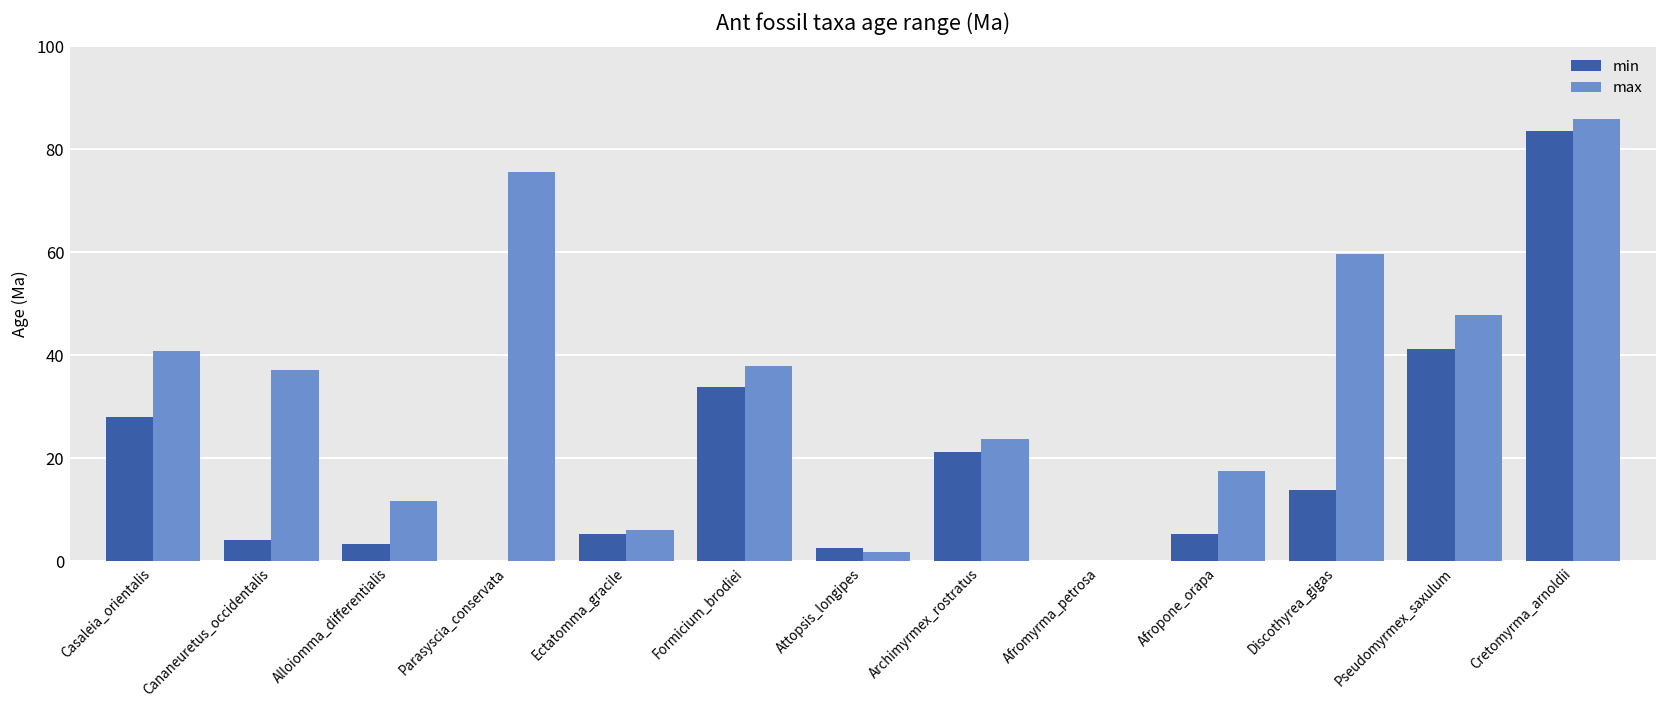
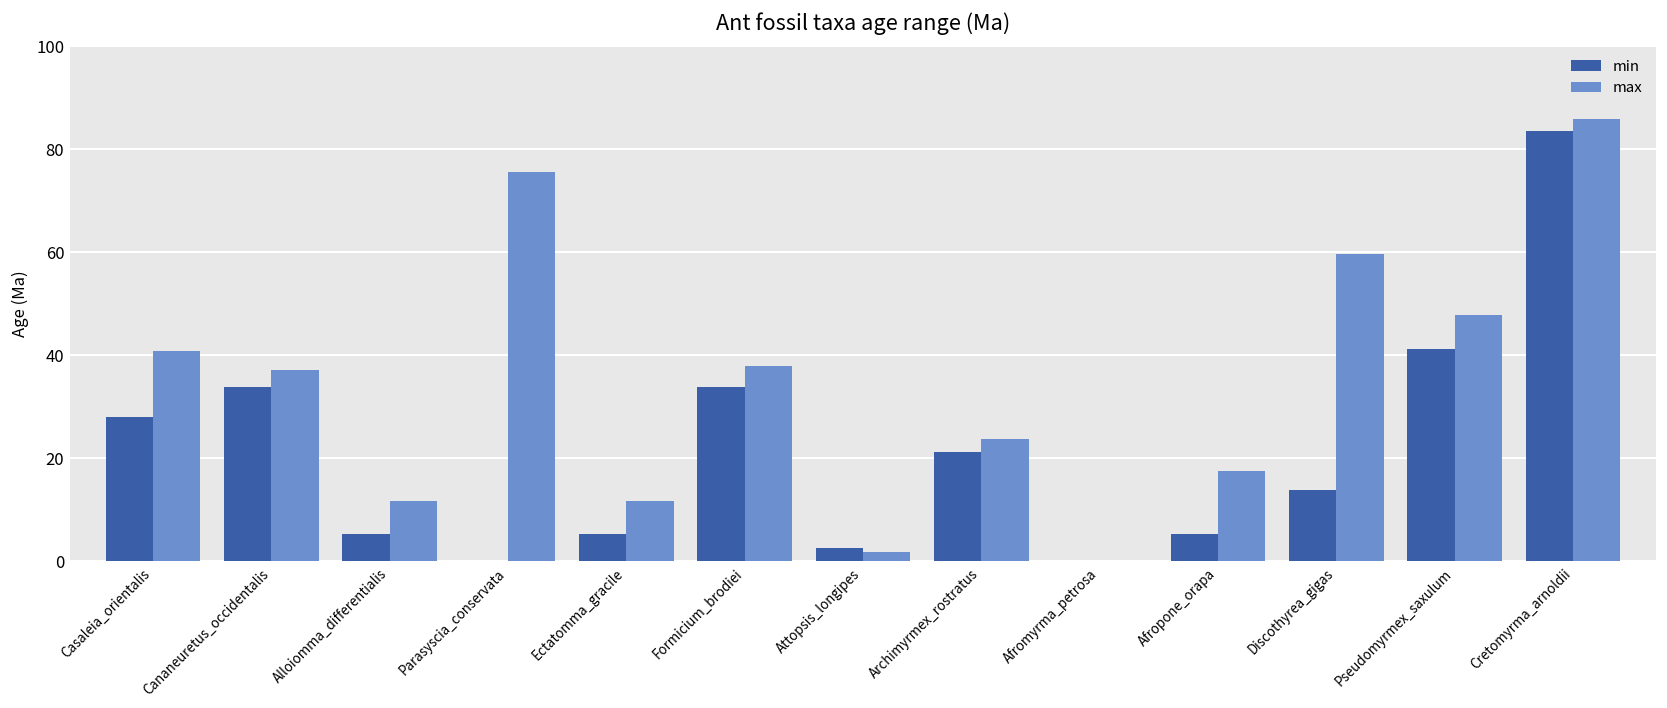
  {
    "min": {
      "Casaleia_orientalis": 28,
-     "Cananeuretus_occidentalis": 4,
-     "Alloiomma_differentialis": 3,
+     "Cananeuretus_occidentalis": 34,
+     "Alloiomma_differentialis": 5,
      "Parasyscia_conservata": 0,
      "Ectatomma_gracile": 5,
      "Formicium_brodiei": 34,
      "Attopsis_longipes": 3,
      "Archimyrmex_rostratus": 21,
      "Afromyrma_petrosa": 0,
      "Afropone_orapa": 5,
      "Discothyrea_gigas": 14,
      "Pseudomyrmex_saxulum": 41,
      "Cretomyrma_arnoldii": 84
    },
    "max": {
      "Casaleia_orientalis": 41,
      "Cananeuretus_occidentalis": 37,
      "Alloiomma_differentialis": 12,
      "Parasyscia_conservata": 76,
-     "Ectatomma_gracile": 6,
+     "Ectatomma_gracile": 12,
      "Formicium_brodiei": 38,
      "Attopsis_longipes": 2,
      "Archimyrmex_rostratus": 24,
      "Afropone_orapa": 18,
      "Discothyrea_gigas": 60,
      "Pseudomyrmex_saxulum": 48,
      "Cretomyrma_arnoldii": 86
    }
  }
